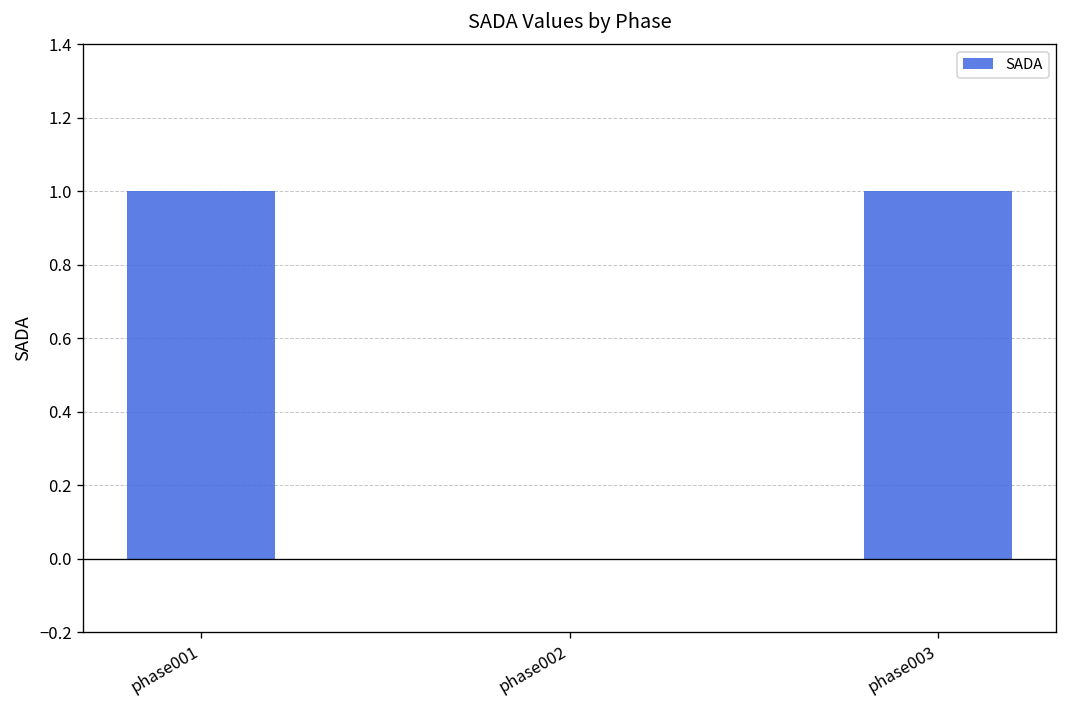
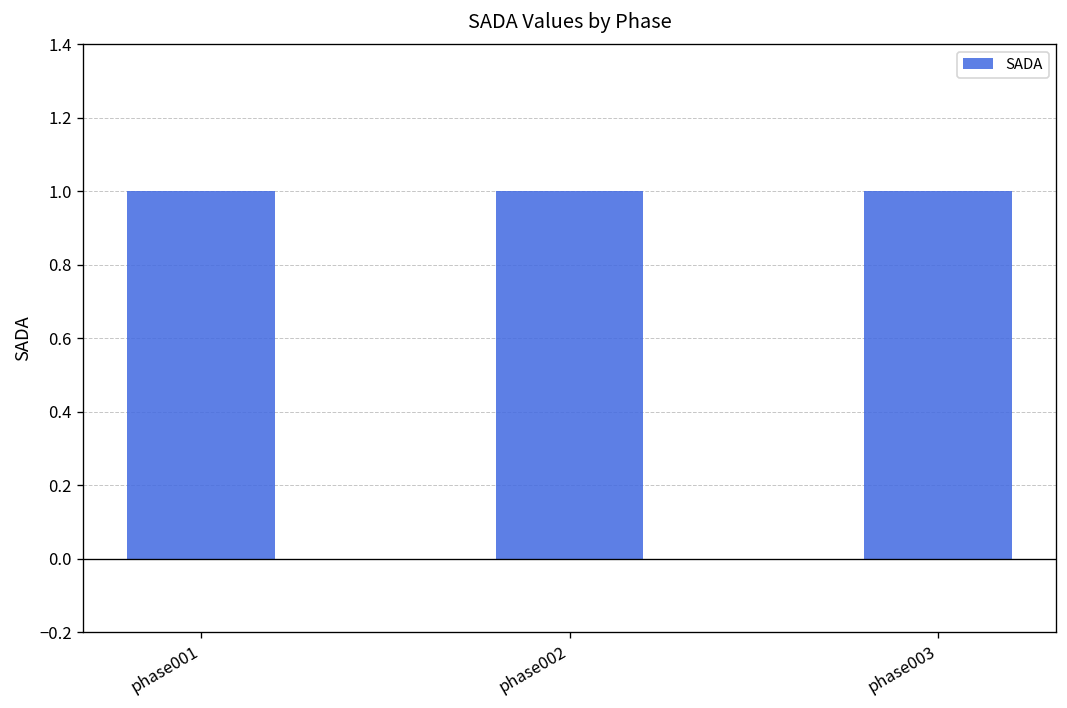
  {
    "phase001": 1,
-   "phase002": 0,
+   "phase002": 1,
    "phase003": 1
  }
